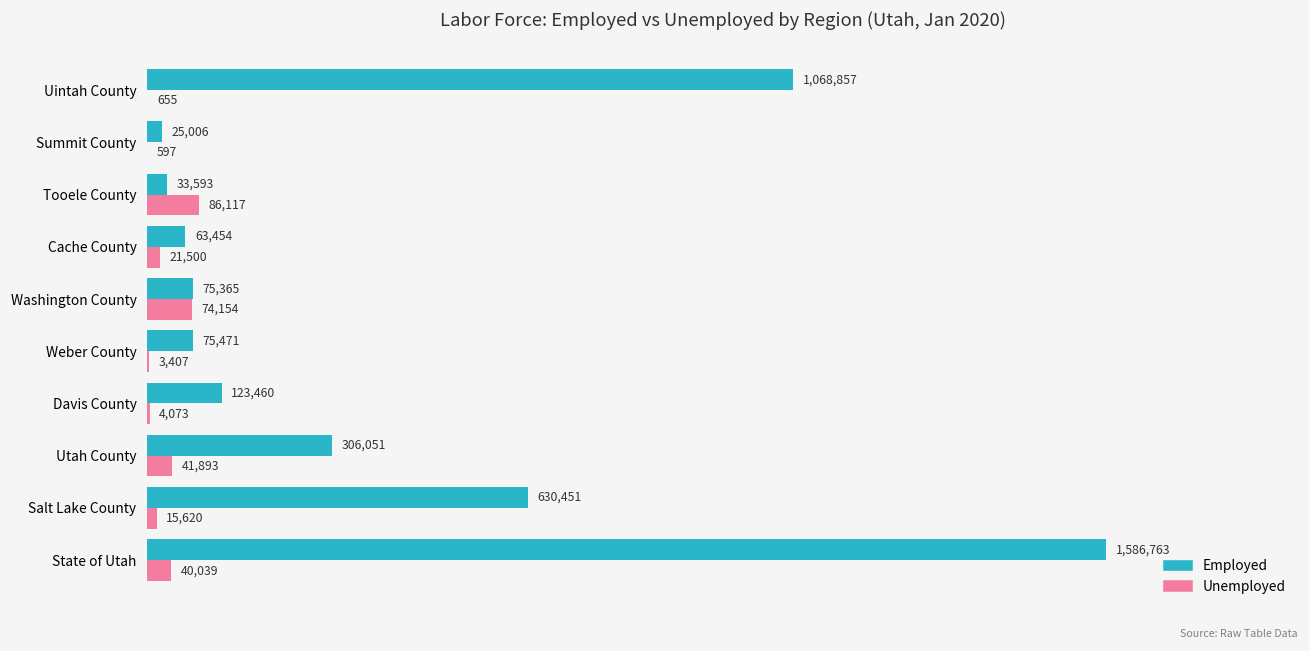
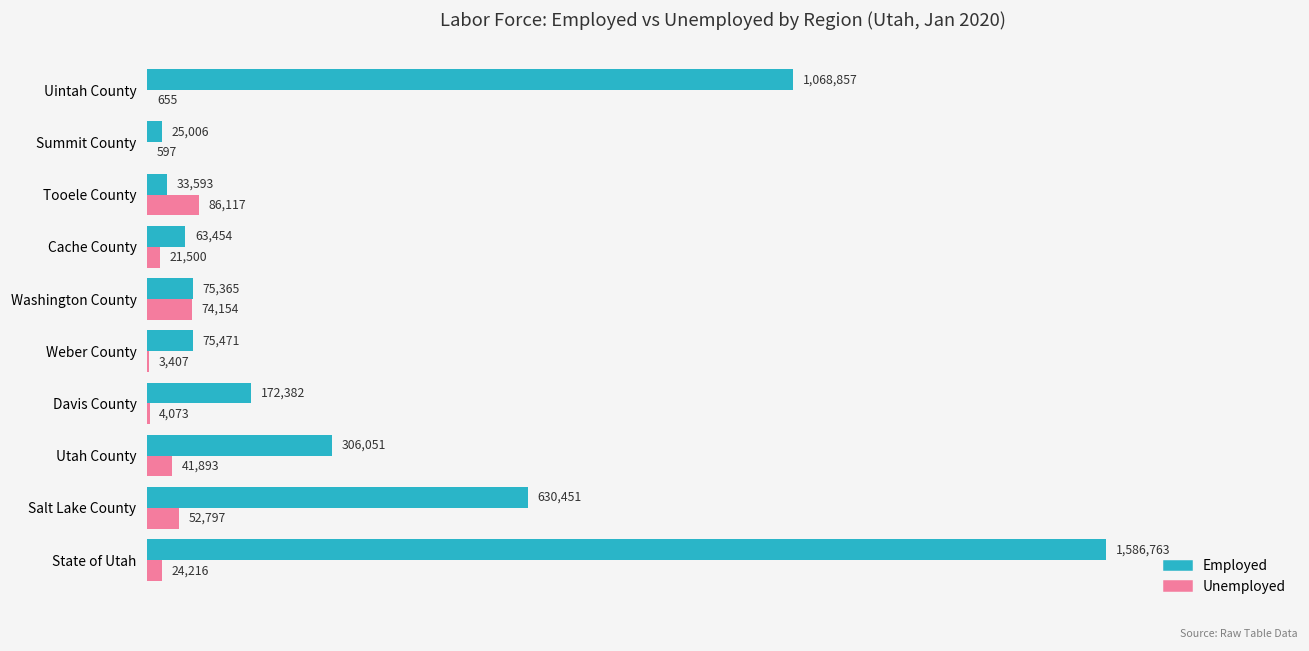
  {
    "Employed": {
      "Uintah County": "1,068,857",
      "Summit County": "25,006",
      "Tooele County": "33,593",
      "Cache County": "63,454",
      "Washington County": "75,365",
      "Weber County": "75,471",
-     "Davis County": "123,460",
+     "Davis County": "172,382",
      "Utah County": "306,051",
      "Salt Lake County": "630,451",
      "State of Utah": "1,586,763"
    },
    "Unemployed": {
      "Uintah County": "655",
      "Summit County": "597",
      "Tooele County": "86,117",
      "Cache County": "21,500",
      "Washington County": "74,154",
      "Weber County": "3,407",
      "Davis County": "4,073",
      "Utah County": "41,893",
-     "Salt Lake County": "15,620",
-     "State of Utah": "40,039"
+     "Salt Lake County": "52,797",
+     "State of Utah": "24,216"
    }
  }
